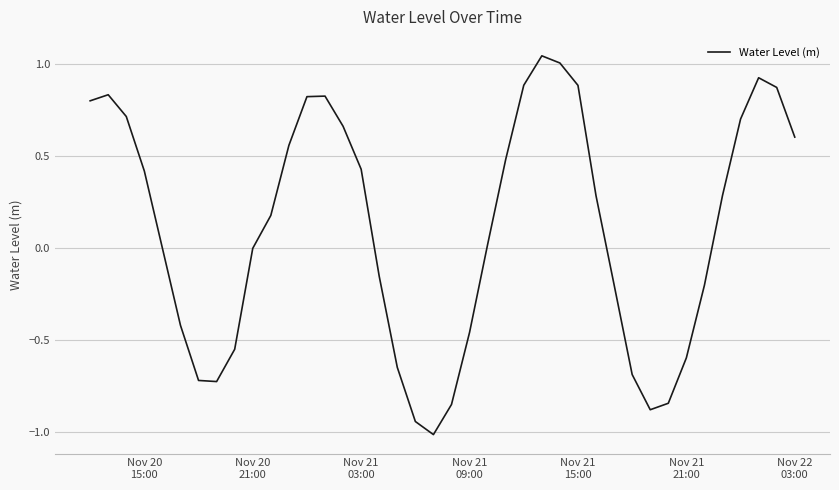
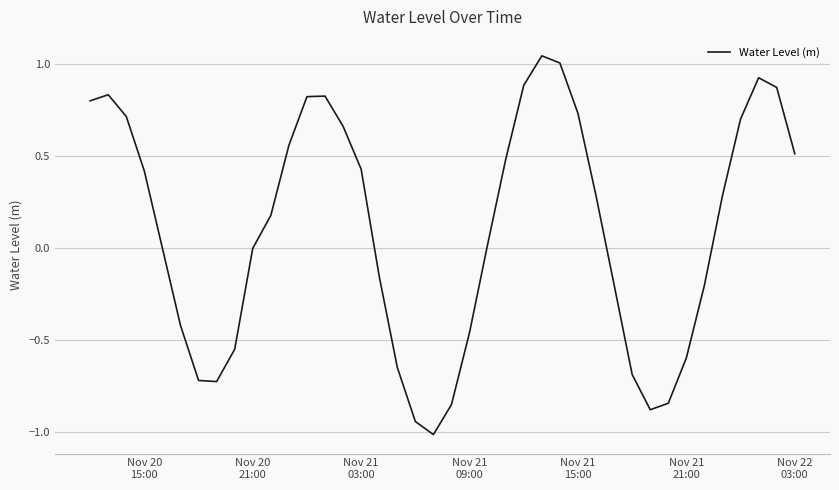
  {
    "Nov 20 15:00": 0.42,
    "Nov 20 21:00": 0.00,
    "Nov 21 03:00": 0.43,
    "Nov 21 09:00": -0.46,
-   "Nov 21 15:00": 0.88,
+   "Nov 21 15:00": 0.73,
    "Nov 21 21:00": -0.60,
-   "Nov 22 03:00": 0.60
+   "Nov 22 03:00": 0.51
  }
